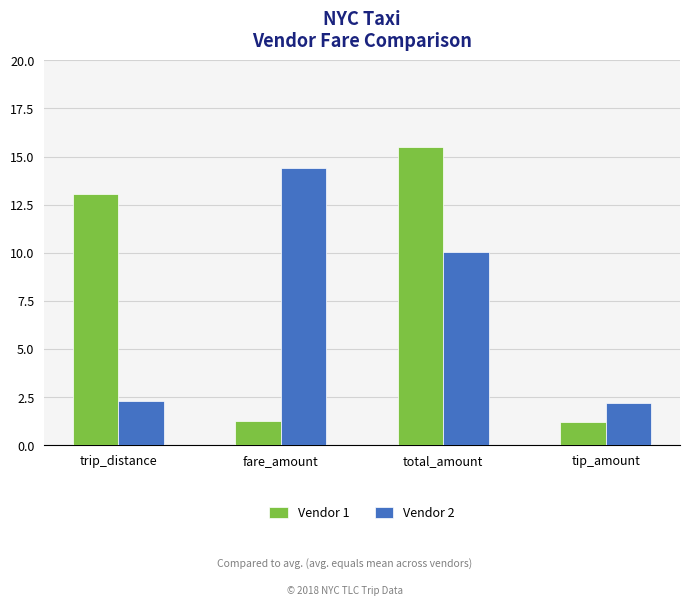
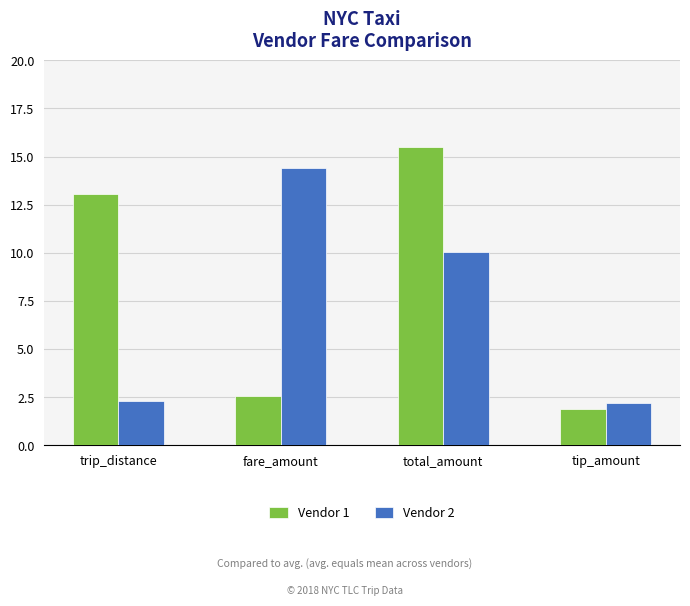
  {
    "Vendor 1": {
      "trip_distance": 13.1,
-     "fare_amount": 1.3,
+     "fare_amount": 2.6,
      "total_amount": 15.5,
-     "tip_amount": 1.2
+     "tip_amount": 1.9
    },
    "Vendor 2": {
      "trip_distance": 2.3,
      "fare_amount": 14.4,
      "total_amount": 10.1,
      "tip_amount": 2.2
    }
  }
